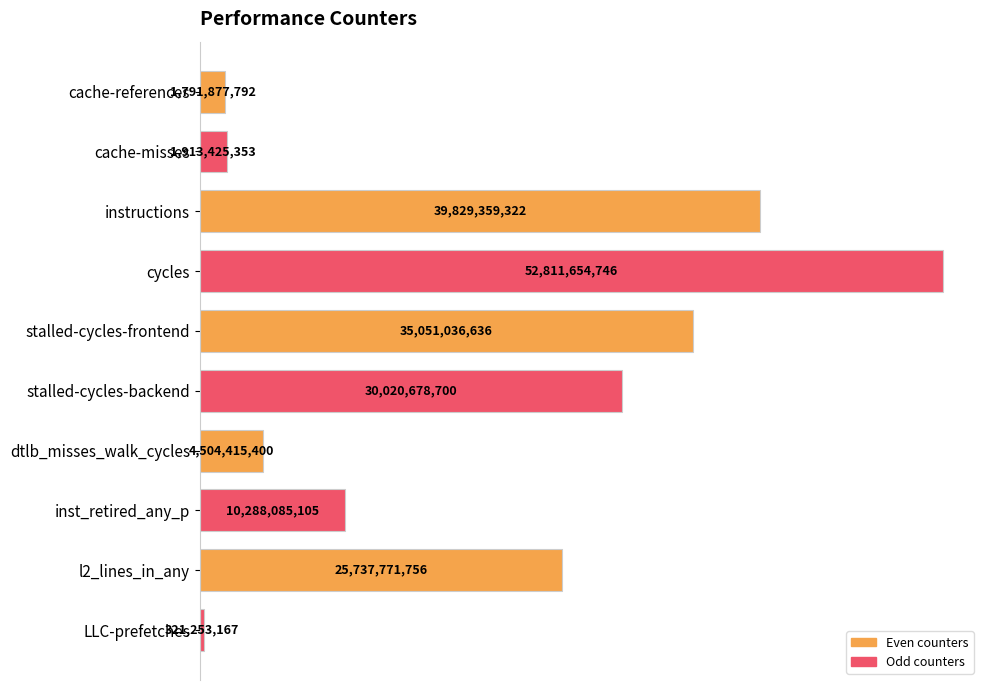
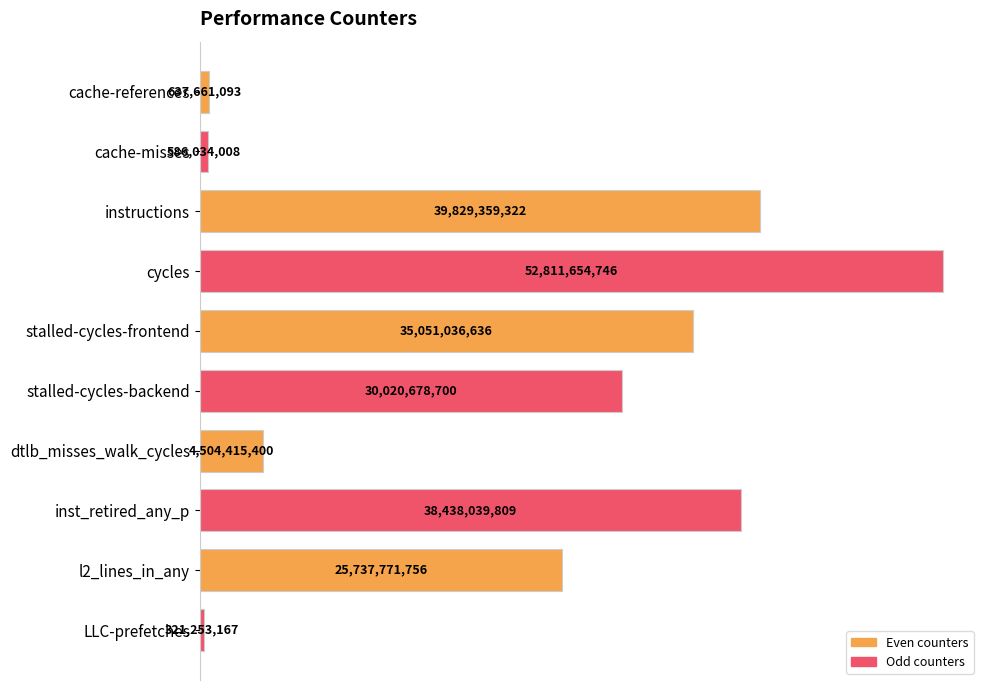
  {
-   "cache-references": "1,791,877,792",
-   "cache-misses": "1,913,425,353",
-   "inst_retired_any_p": "10,288,085,105"
+   "cache-references": "637,661,093",
+   "cache-misses": "586,034,008",
+   "inst_retired_any_p": "38,438,039,809"
  }
